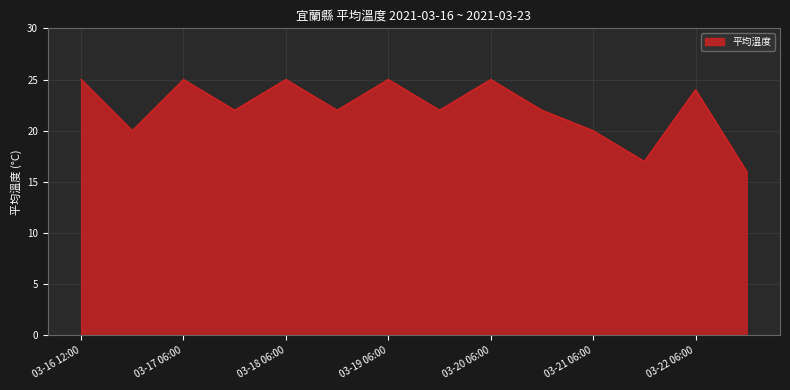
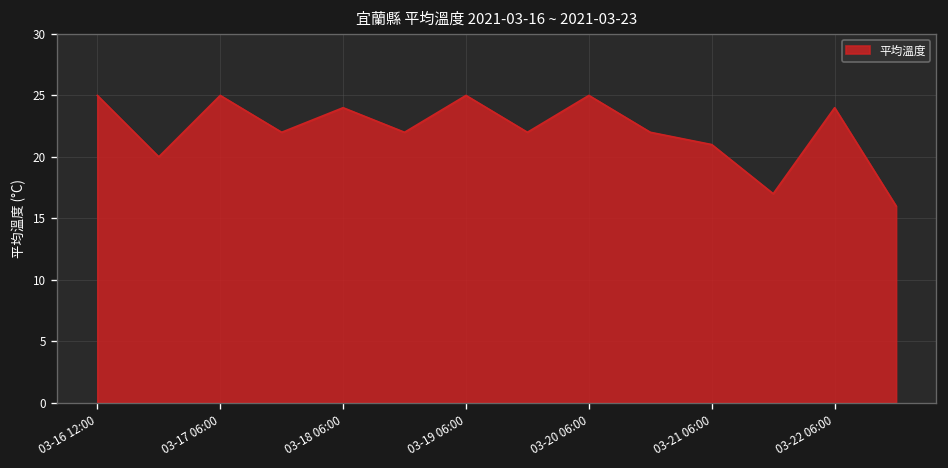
  {
    "03-16 12:00": 25,
    "03-17 06:00": 25,
-   "03-18 06:00": 25,
+   "03-18 06:00": 24,
    "03-19 06:00": 25,
    "03-20 06:00": 25,
-   "03-21 06:00": 20,
+   "03-21 06:00": 21,
    "03-22 06:00": 24
  }
